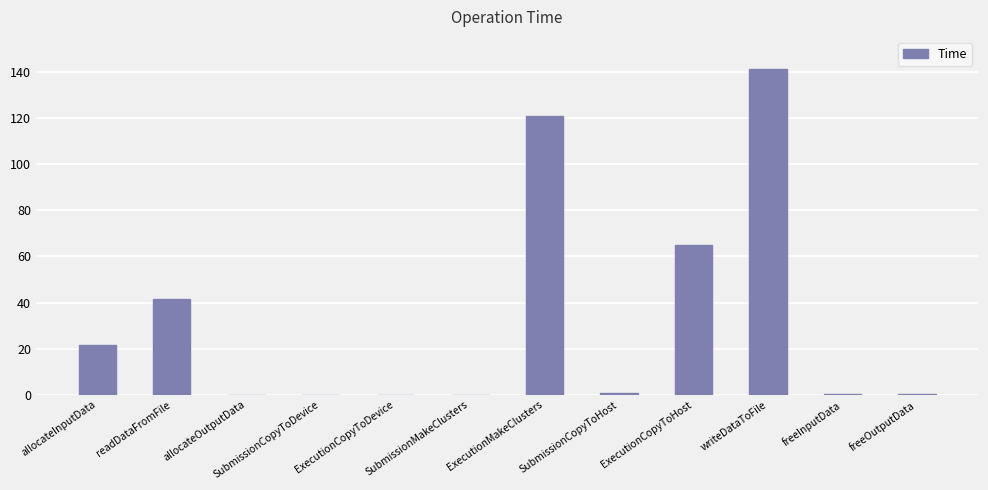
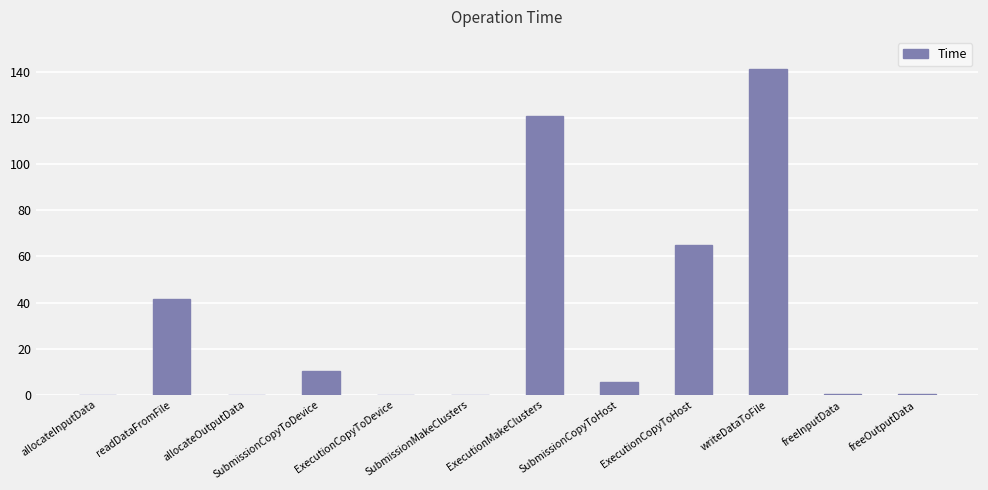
  {
-   "allocateInputData": 22,
+   "allocateInputData": 0,
    "readDataFromFile": 42,
-   "SubmissionCopyToDevice": 0,
+   "SubmissionCopyToDevice": 10,
    "ExecutionMakeClusters": 121,
-   "SubmissionCopyToHost": 1,
+   "SubmissionCopyToHost": 6,
    "ExecutionCopyToHost": 65,
    "writeDataToFile": 141
  }
